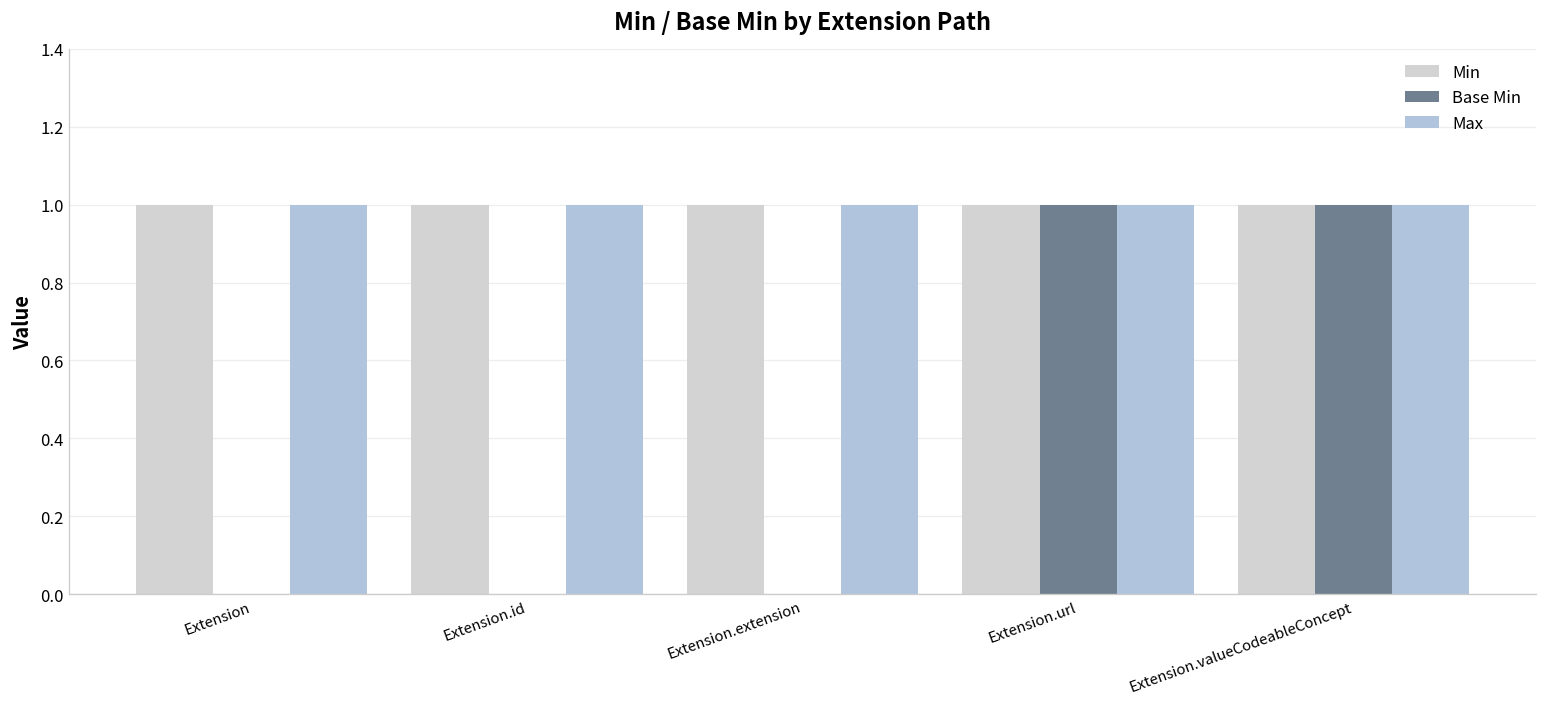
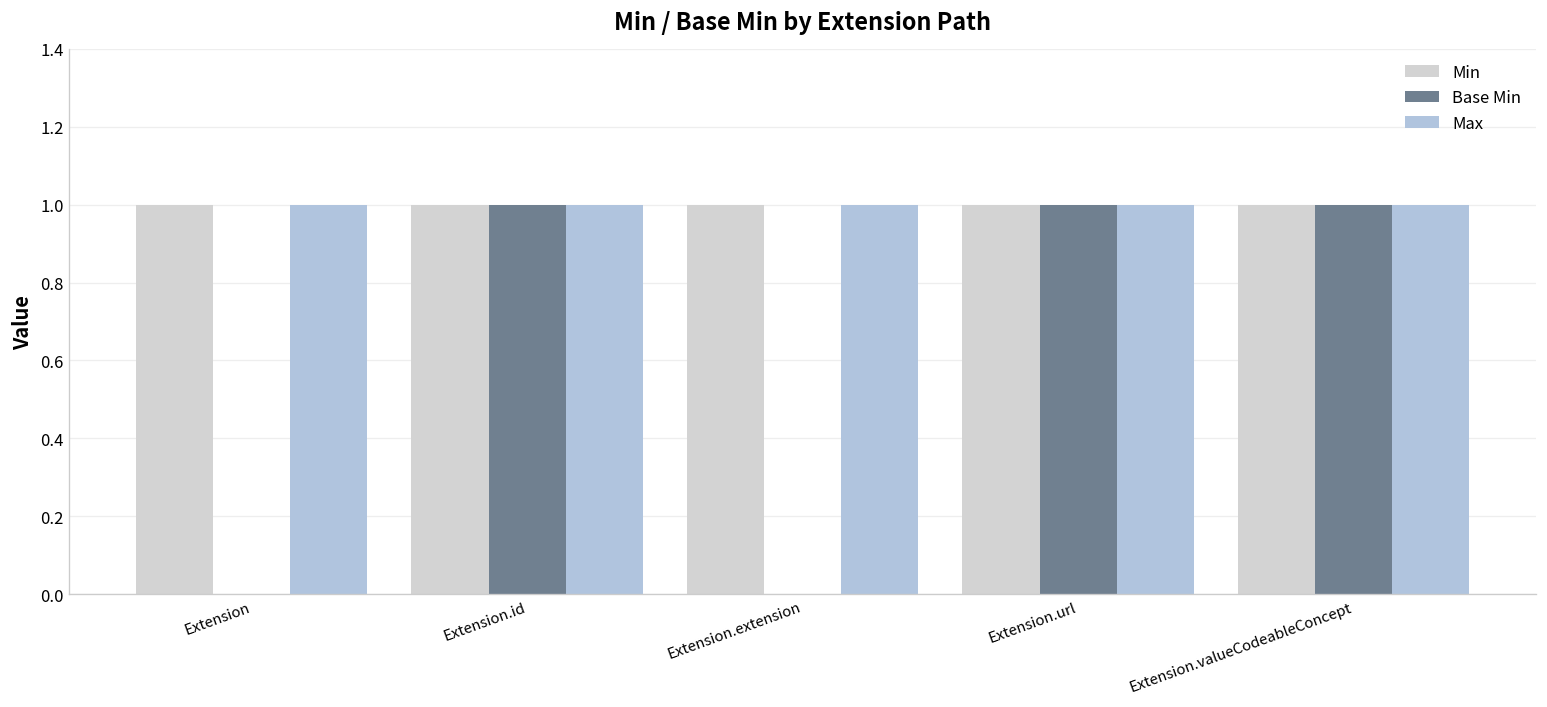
  {
    "Base Min": {
      "Extension": 0,
-     "Extension.id": 0,
+     "Extension.id": 1,
      "Extension.extension": 0,
      "Extension.url": 1,
      "Extension.valueCodeableConcept": 1
    }
  }
